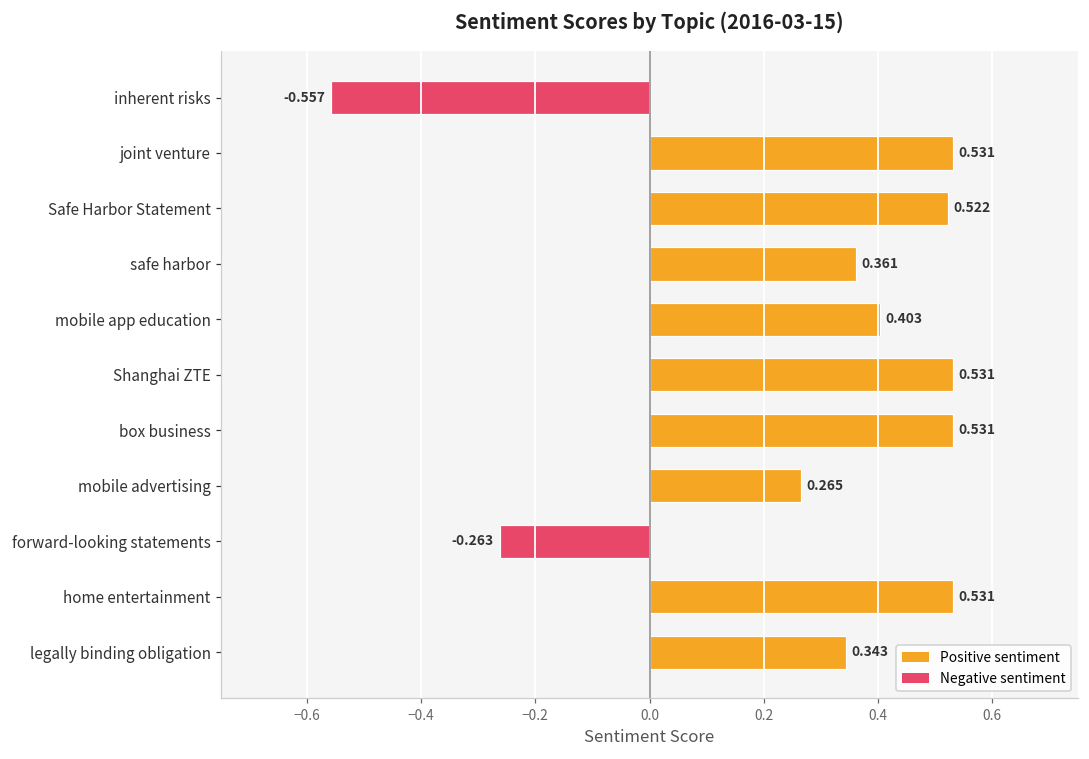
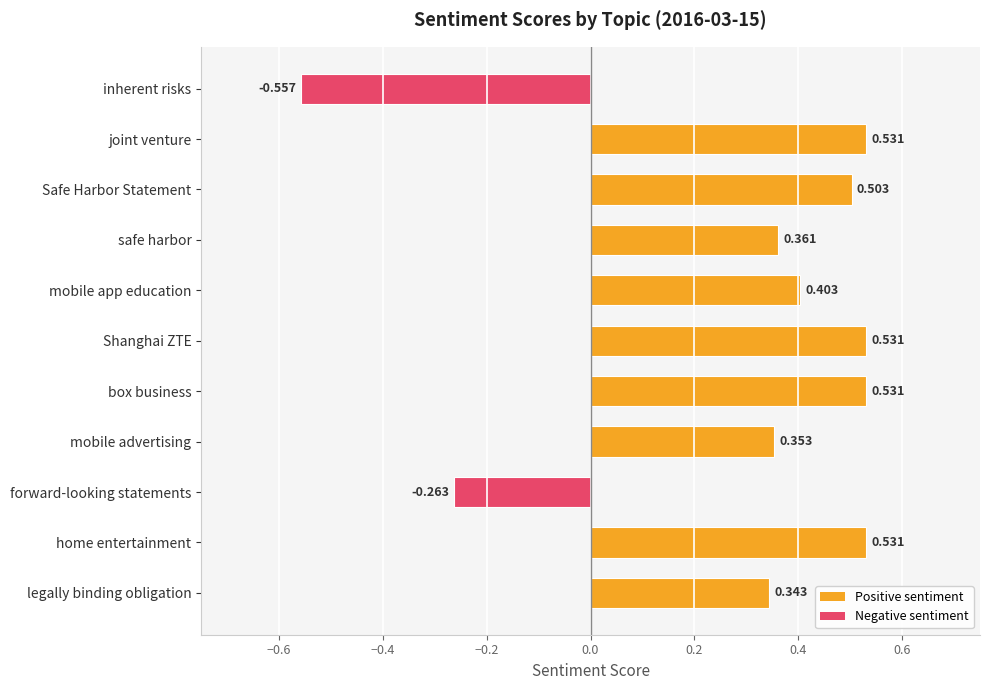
  {
    "inherent risks": -0.557,
    "joint venture": 0.531,
-   "Safe Harbor Statement": 0.522,
+   "Safe Harbor Statement": 0.503,
    "safe harbor": 0.361,
    "mobile app education": 0.403,
    "Shanghai ZTE": 0.531,
    "box business": 0.531,
-   "mobile advertising": 0.265,
+   "mobile advertising": 0.353,
    "forward-looking statements": -0.263,
    "home entertainment": 0.531,
    "legally binding obligation": 0.343
  }
